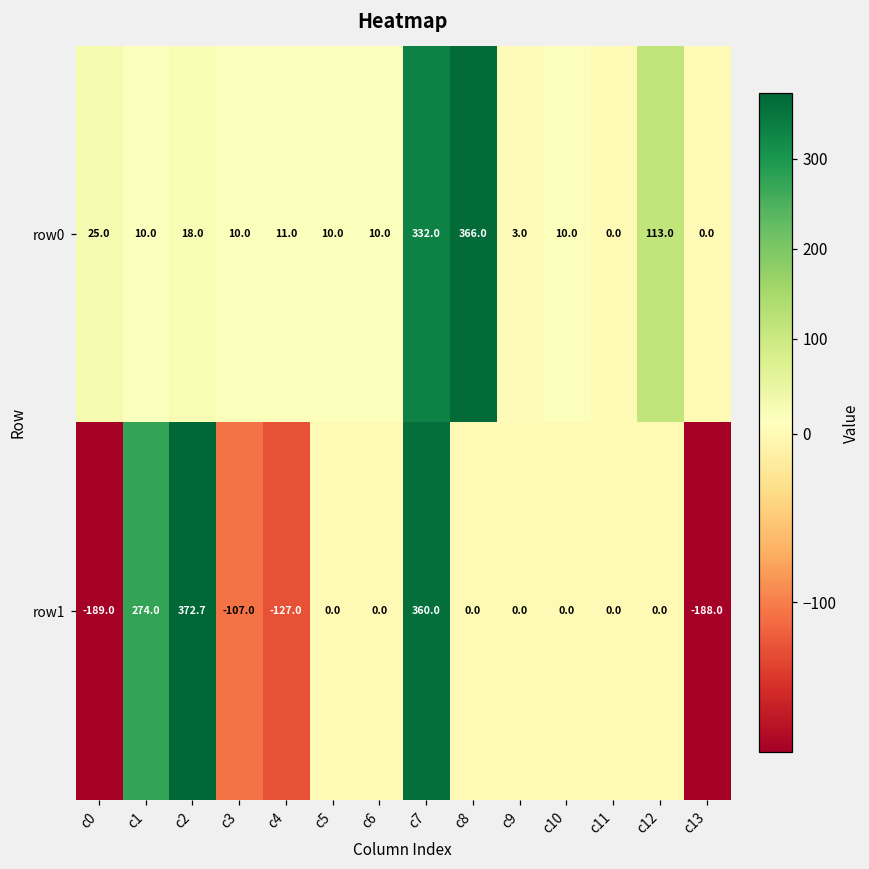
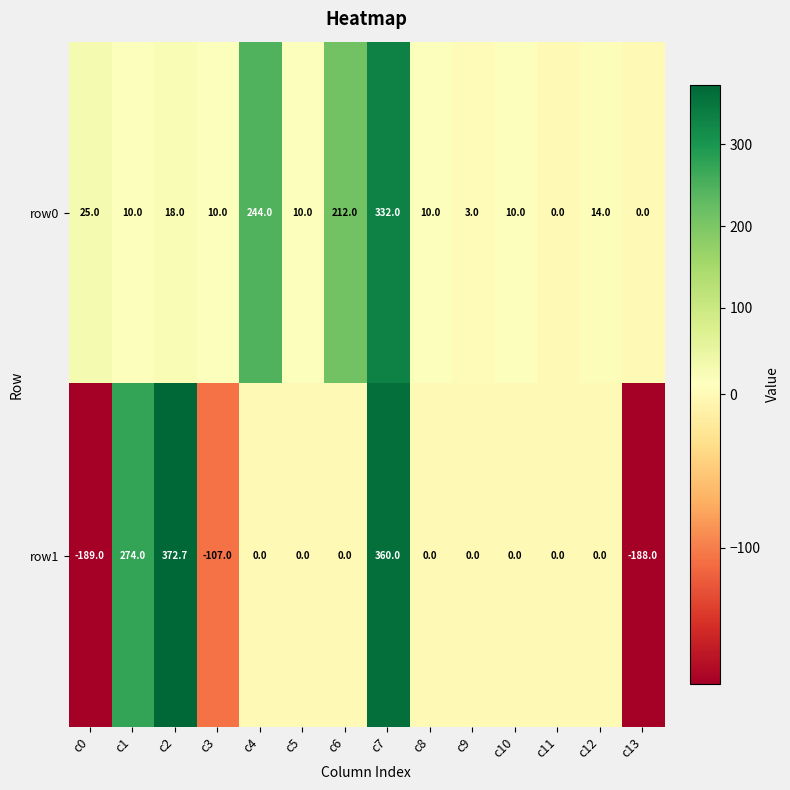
  {
    "row0": {
      "c0": 25.0,
      "c1": 10.0,
      "c2": 18.0,
      "c3": 10.0,
-     "c4": 11.0,
+     "c4": 244.0,
      "c5": 10.0,
-     "c6": 10.0,
+     "c6": 212.0,
      "c7": 332.0,
-     "c8": 366.0,
+     "c8": 10.0,
      "c9": 3.0,
      "c10": 10.0,
      "c11": 0.0,
-     "c12": 113.0,
+     "c12": 14.0,
      "c13": 0.0
    },
    "row1": {
      "c0": -189.0,
      "c1": 274.0,
      "c2": 372.7,
      "c3": -107.0,
-     "c4": -127.0,
+     "c4": 0.0,
      "c5": 0.0,
      "c6": 0.0,
      "c7": 360.0,
      "c8": 0.0,
      "c9": 0.0,
      "c10": 0.0,
      "c11": 0.0,
      "c12": 0.0,
      "c13": -188.0
    }
  }
